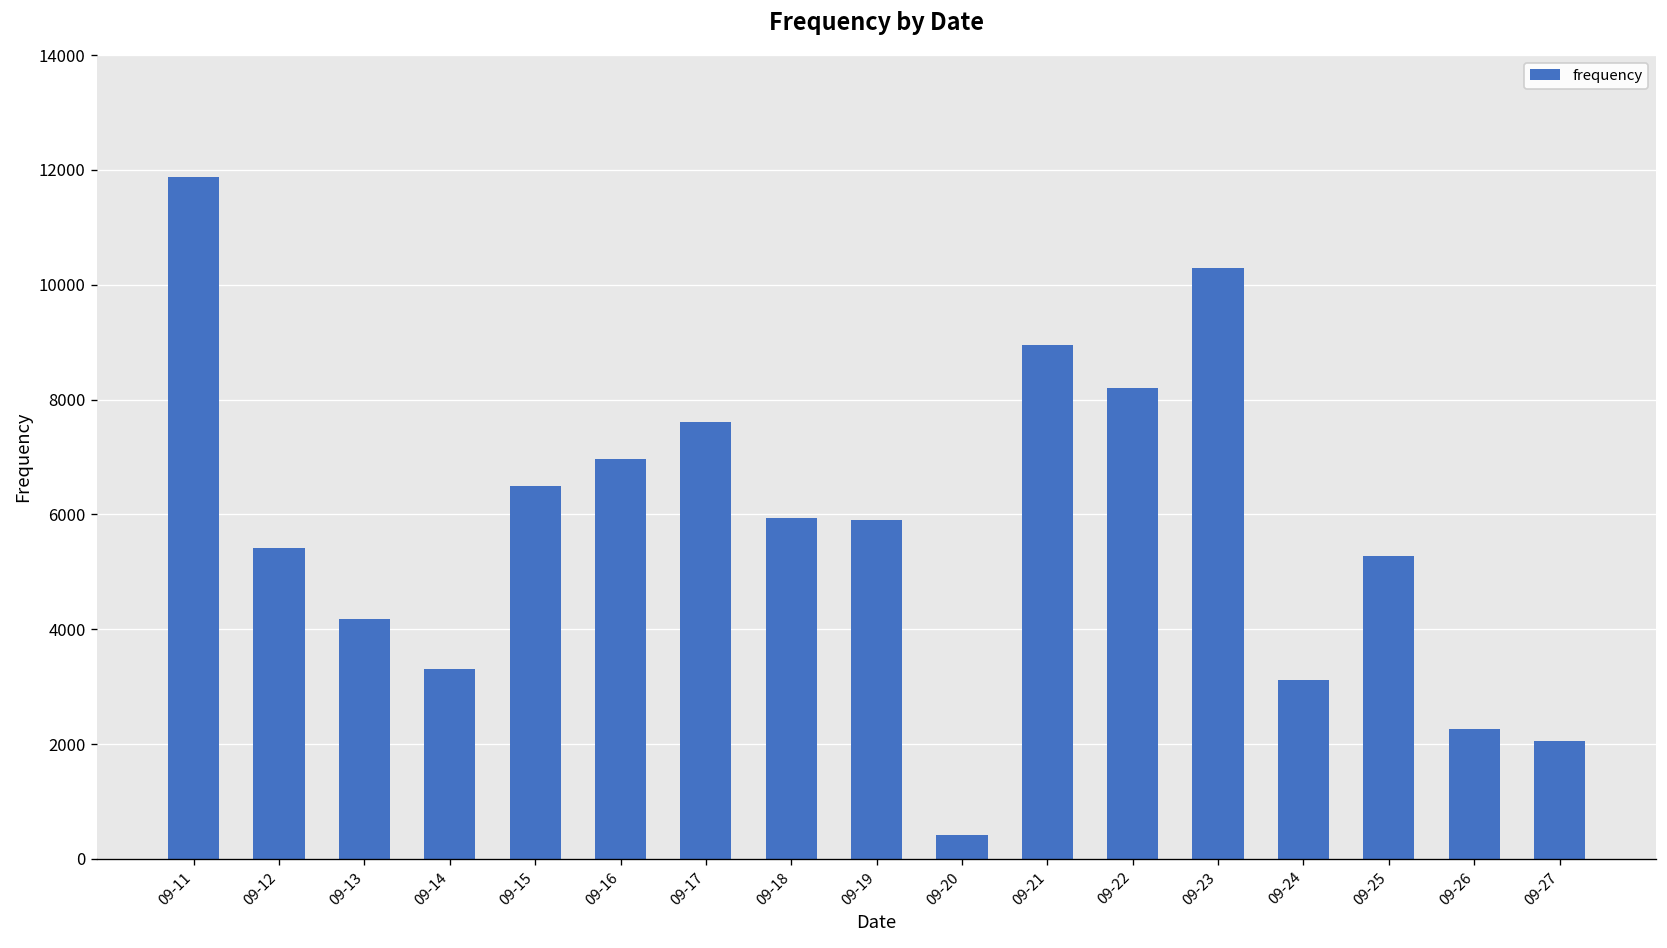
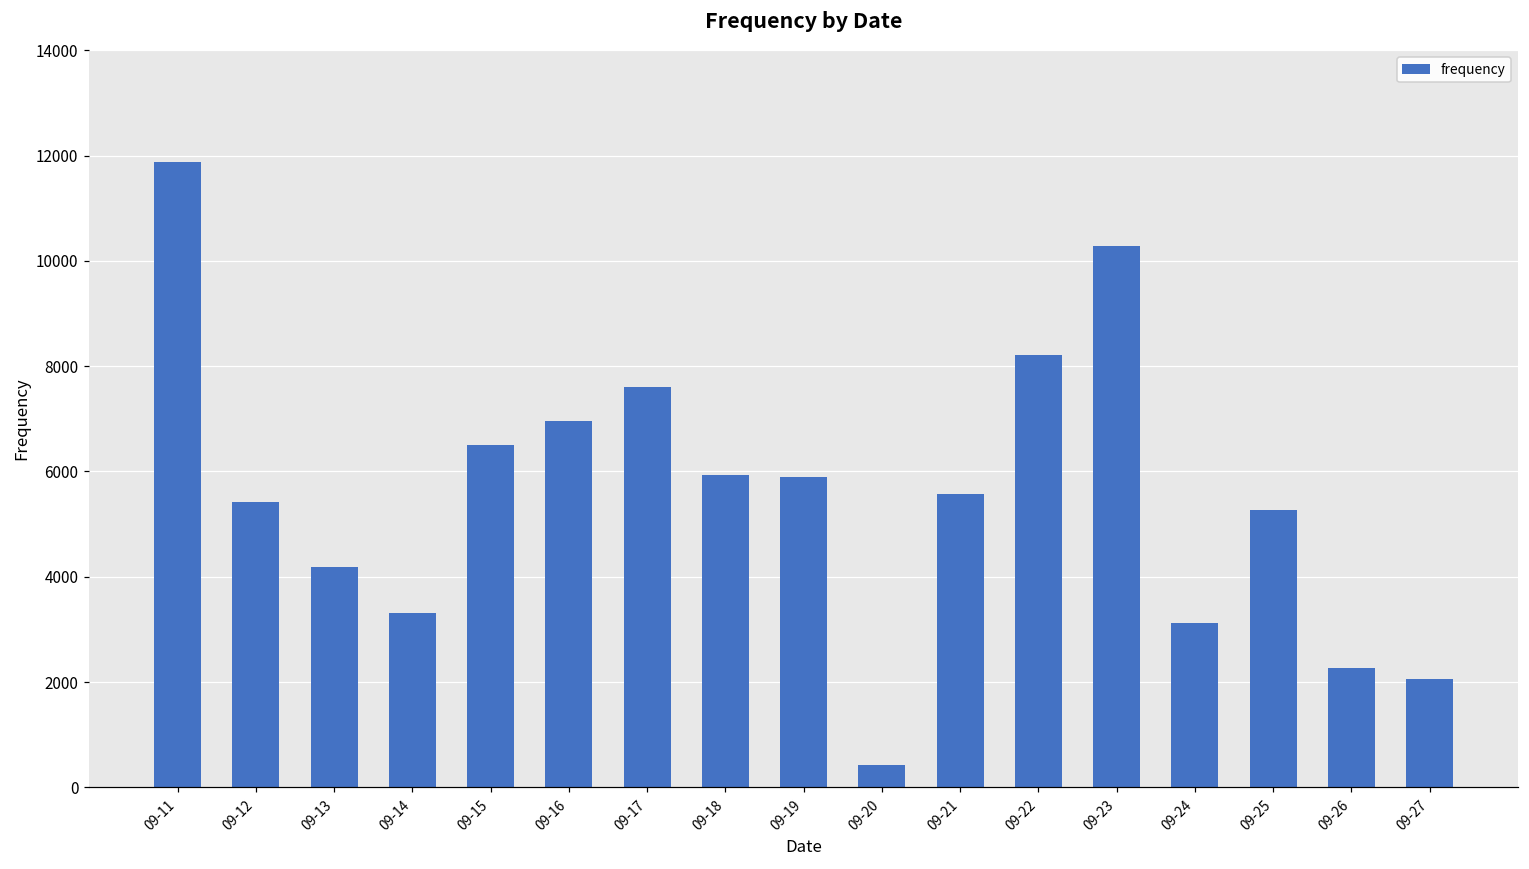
  {
    "09-11": 11900,
    "09-12": 5400,
    "09-13": 4200,
    "09-14": 3300,
    "09-15": 6500,
    "09-16": 7000,
    "09-17": 7600,
    "09-18": 5900,
    "09-19": 5900,
    "09-20": 400,
-   "09-21": 8900,
+   "09-21": 5600,
    "09-22": 8200,
    "09-23": 10300,
    "09-24": 3100,
    "09-25": 5300,
    "09-26": 2300,
    "09-27": 2000
  }
